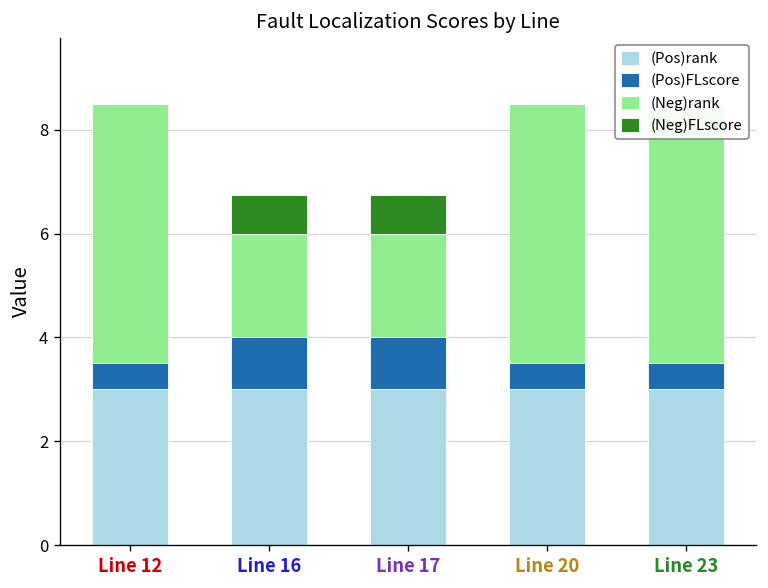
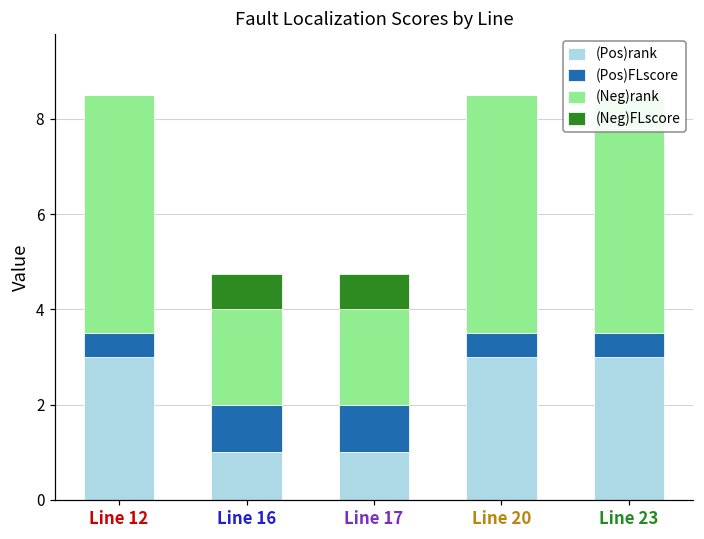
  {
    "(Pos)rank": {
      "Line 12": 3,
-     "Line 16": 3,
-     "Line 17": 3,
+     "Line 16": 1,
+     "Line 17": 1,
      "Line 20": 3,
      "Line 23": 3
    },
    "(Pos)FLscore": {
      "Line 12": 0.5,
      "Line 16": 1,
      "Line 17": 1,
      "Line 20": 0.5,
      "Line 23": 0.5
    },
    "(Neg)rank": {
      "Line 12": 5,
      "Line 16": 2,
      "Line 17": 2,
      "Line 20": 5
    },
    "(Neg)FLscore": {
      "Line 12": 0,
      "Line 16": 0.8,
      "Line 17": 0.8,
      "Line 20": 0
    }
  }
